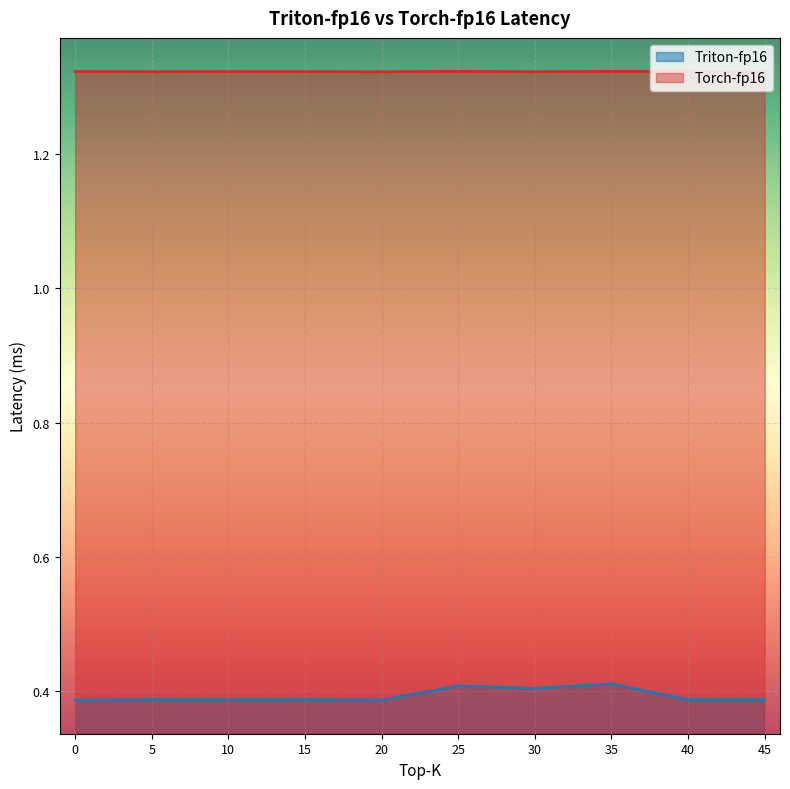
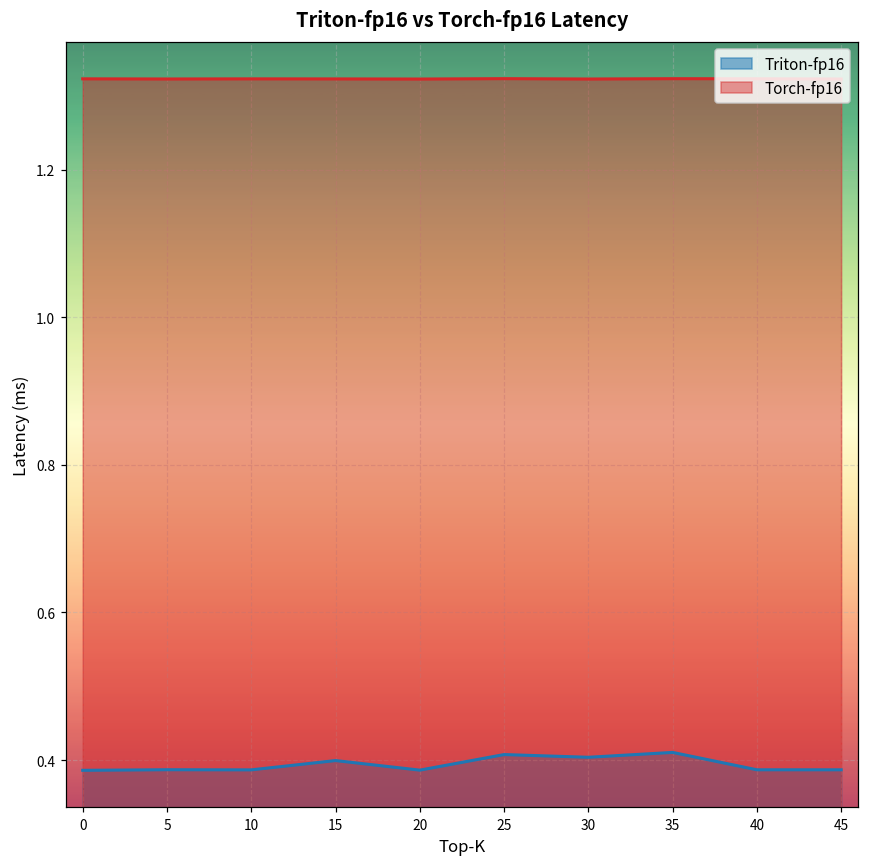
  {
    "Triton-fp16": {
      "0": 0.39,
      "5": 0.39,
      "10": 0.39,
-     "15": 0.39,
+     "15": 0.40,
      "20": 0.39,
      "25": 0.41,
      "30": 0.40,
      "35": 0.41,
      "40": 0.39,
      "45": 0.39
    },
    "Torch-fp16": {
      "0": 1.32,
      "5": 1.32,
      "10": 1.32,
      "15": 1.32,
      "20": 1.32,
      "25": 1.32,
      "30": 1.32,
      "35": 1.32
    }
  }
